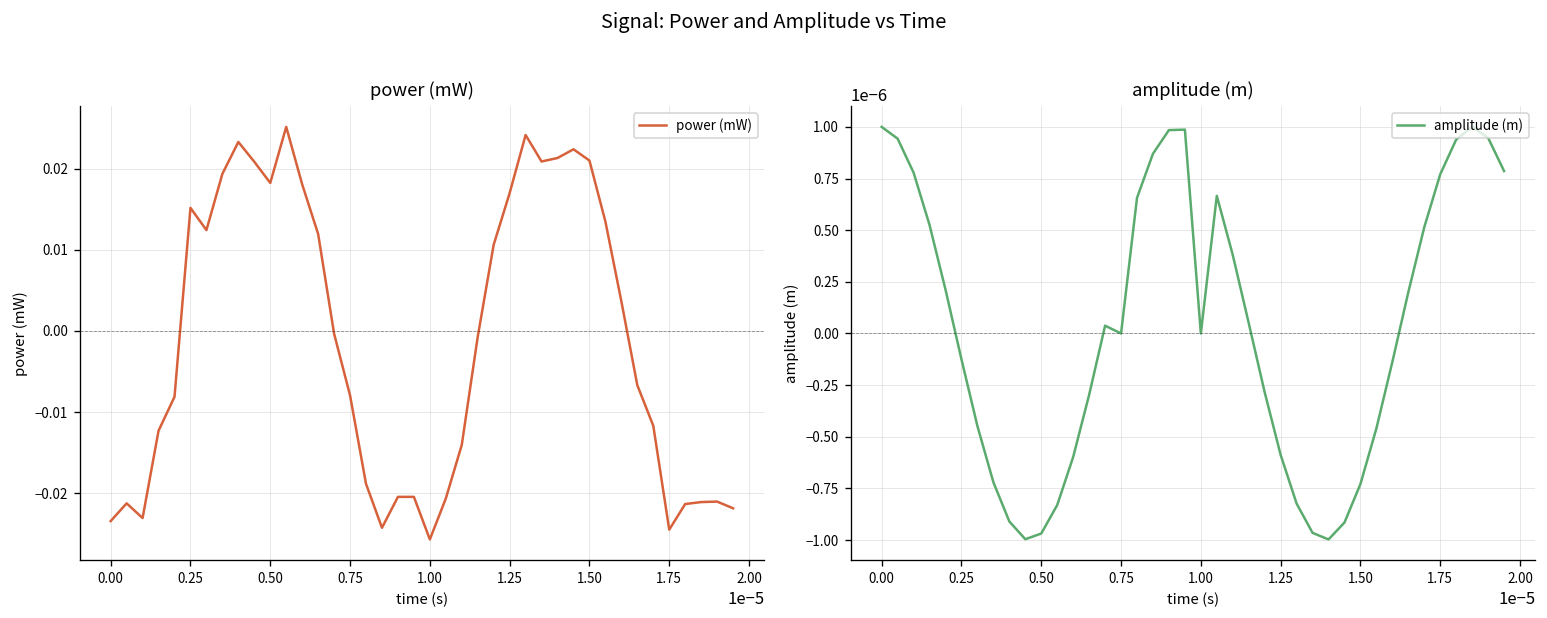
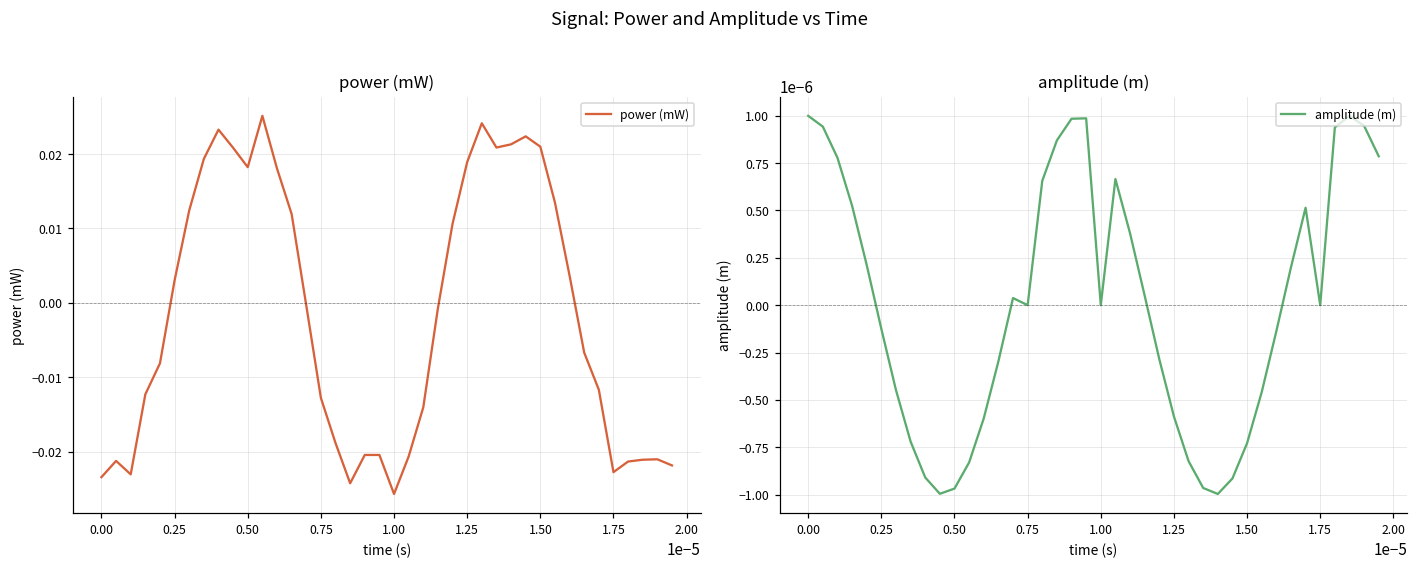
  {
    "power (mW)": {
      "0.00": -0.023,
-     "0.25": 0.015,
+     "0.25": 0.003,
      "0.50": 0.018,
-     "0.75": -0.008,
+     "0.75": -0.013,
      "1.00": -0.026,
-     "1.25": 0.017,
+     "1.25": 0.019,
      "1.50": 0.021,
-     "1.75": -0.024
+     "1.75": -0.023
    },
    "amplitude (m)": {
      "0.00": 0.000001,
      "0.25": -0.00000013,
      "0.50": -0.00000097,
      "0.75": 0.000000,
      "1.00": 0.000000,
      "1.25": -0.00000059,
      "1.50": -0.00000073,
-     "1.75": 0.000001
+     "1.75": 0.000000
    }
  }
